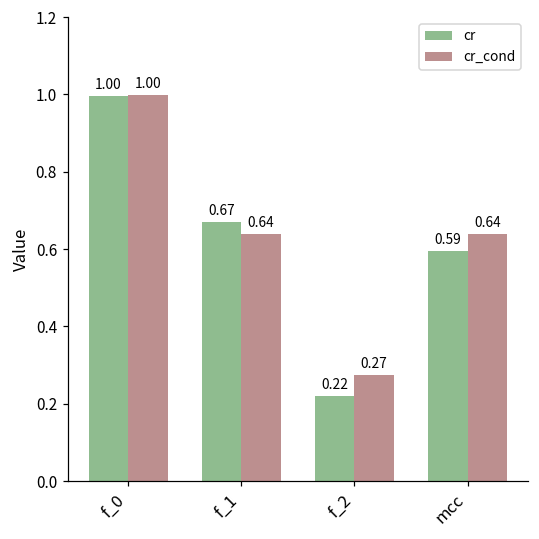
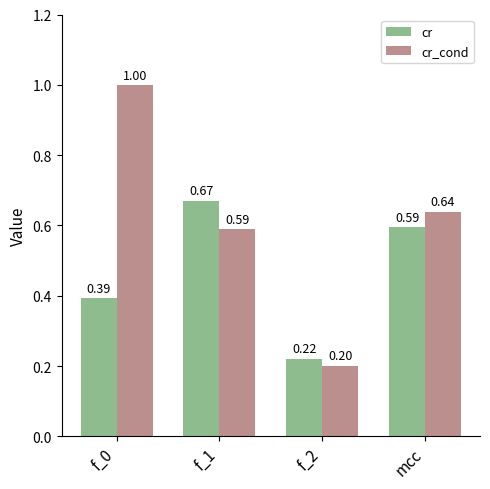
  {
    "cr": {
-     "f_0": 1.00,
+     "f_0": 0.39,
      "f_1": 0.67,
      "f_2": 0.22,
      "mcc": 0.59
    },
    "cr_cond": {
      "f_0": 1.00,
-     "f_1": 0.64,
-     "f_2": 0.27,
+     "f_1": 0.59,
+     "f_2": 0.20,
      "mcc": 0.64
    }
  }
